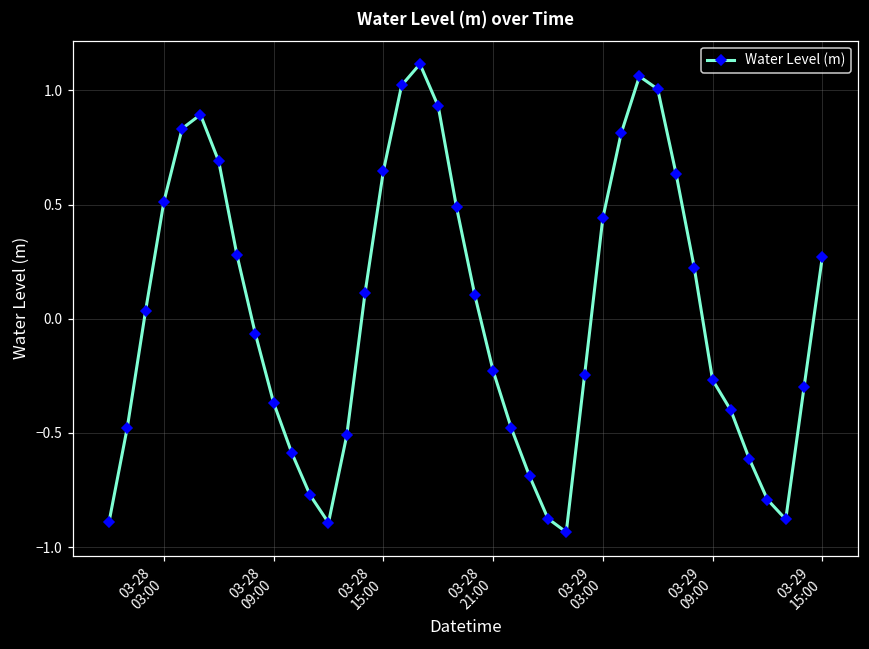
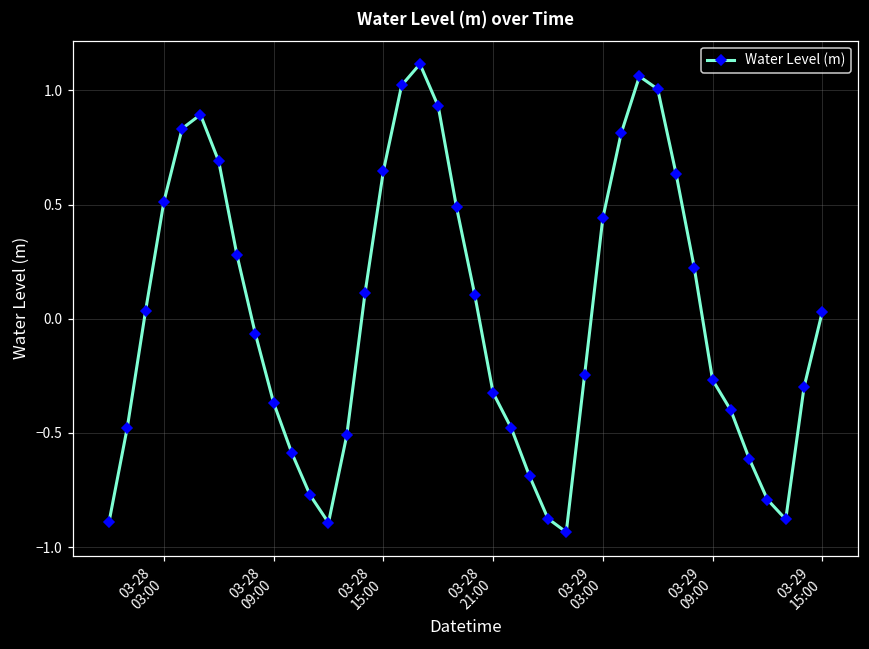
  {
    "03-28 03:00": 0.51,
    "03-28 09:00": -0.37,
    "03-28 15:00": 0.65,
-   "03-28 21:00": -0.23,
+   "03-28 21:00": -0.32,
    "03-29 03:00": 0.44,
    "03-29 09:00": -0.27,
-   "03-29 15:00": 0.27
+   "03-29 15:00": 0.03
  }
